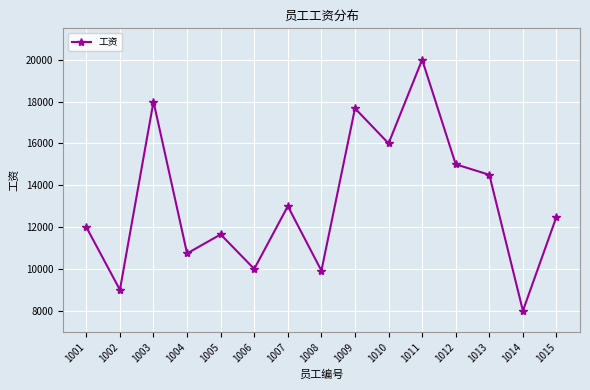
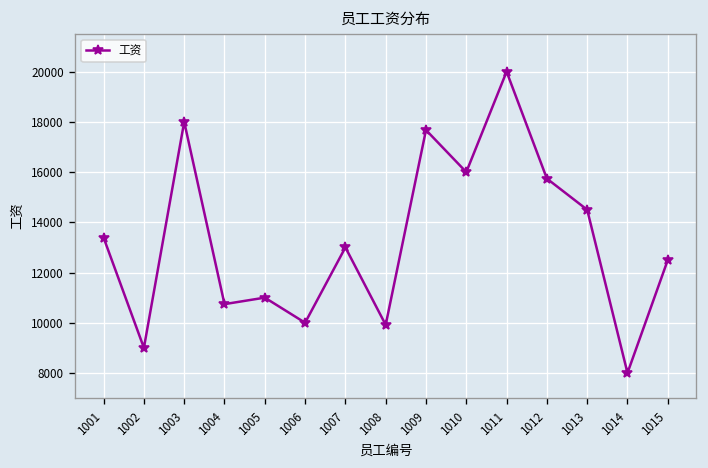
  {
-   "1001": 12000,
+   "1001": 13400,
    "1002": 9000,
    "1003": 18000,
    "1004": 10700,
-   "1005": 11700,
+   "1005": 11000,
    "1006": 10000,
    "1007": 13000,
    "1008": 9900,
    "1009": 17700,
    "1010": 16000,
    "1011": 20000,
-   "1012": 15000,
+   "1012": 15700,
    "1013": 14500,
    "1014": 8000,
    "1015": 12500
  }
